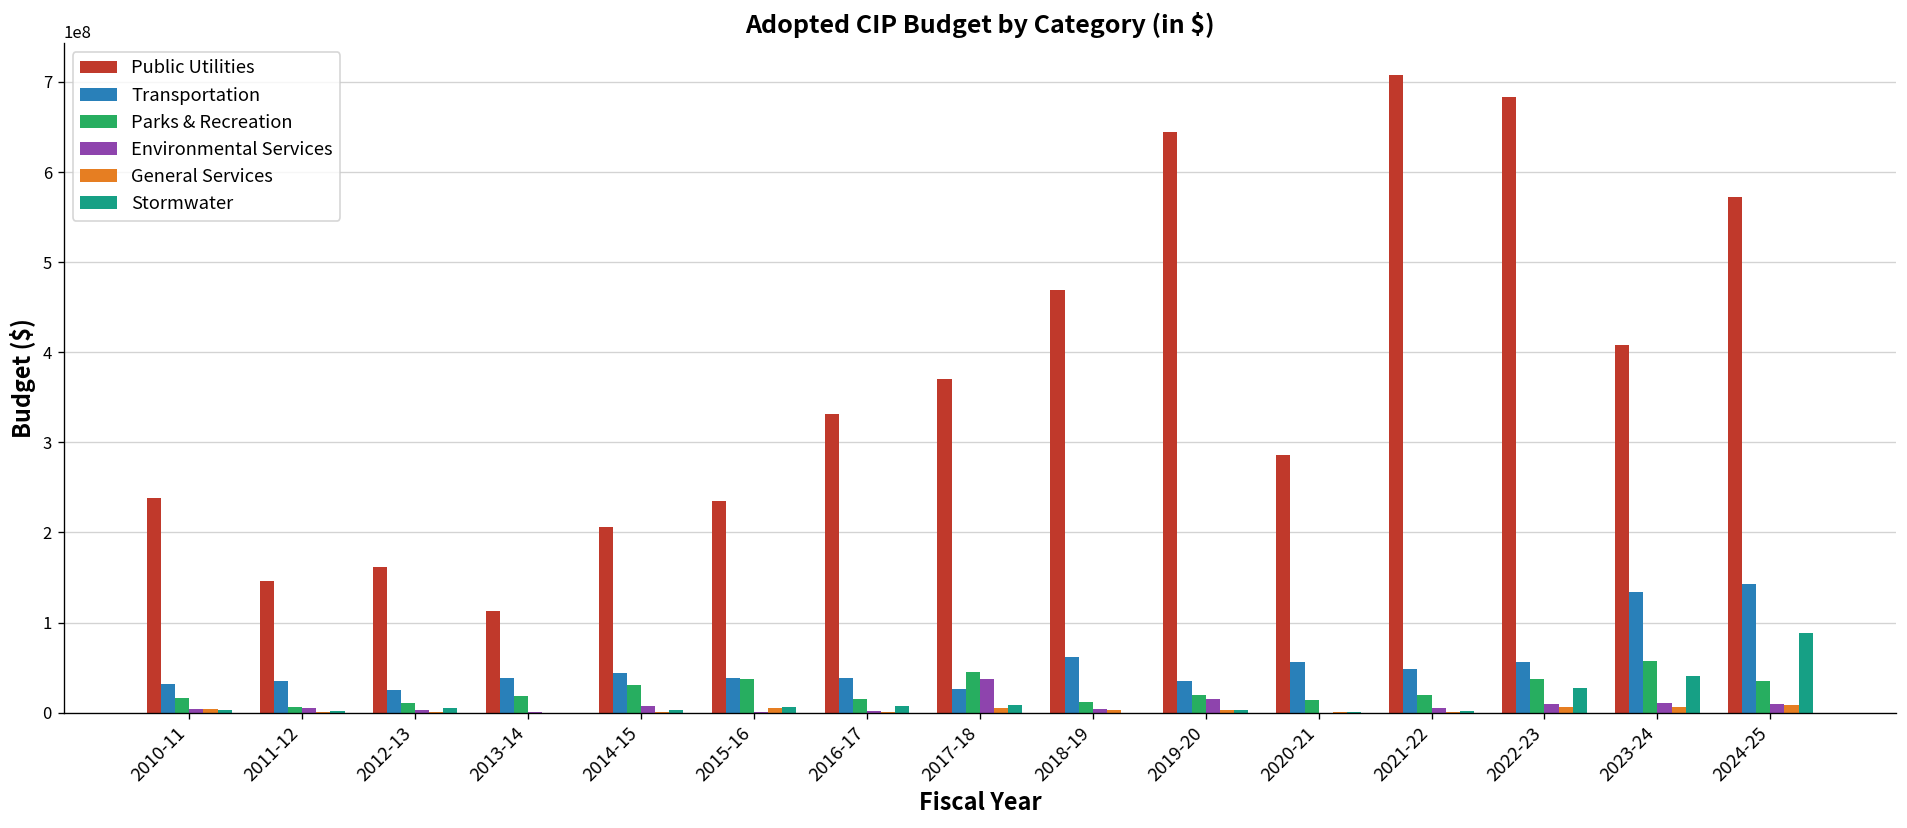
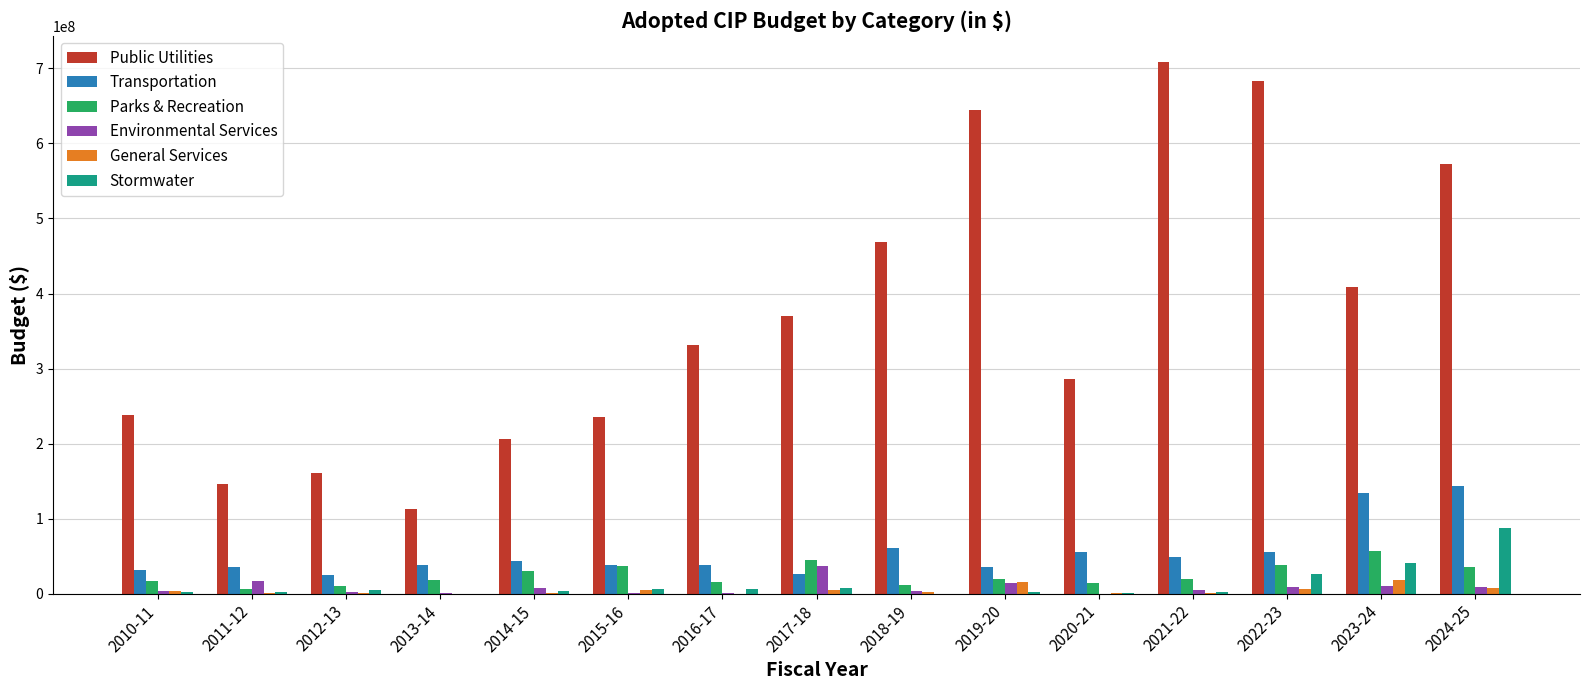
  {
    "Public Utilities": {
      "2010-11": 240000000,
      "2011-12": 150000000,
      "2012-13": 160000000,
      "2013-14": 110000000,
      "2014-15": 210000000,
      "2015-16": 230000000,
      "2016-17": 330000000,
      "2017-18": 370000000,
      "2018-19": 470000000,
      "2019-20": 640000000,
      "2020-21": 290000000,
      "2021-22": 710000000,
      "2022-23": 680000000,
      "2023-24": 410000000,
      "2024-25": 570000000
    },
    "Transportation": {
      "2010-11": 30000000,
      "2011-12": 40000000,
      "2012-13": 20000000,
      "2013-14": 40000000,
      "2014-15": 40000000,
      "2015-16": 40000000,
      "2016-17": 40000000,
      "2017-18": 30000000,
      "2018-19": 60000000,
      "2019-20": 40000000,
      "2020-21": 60000000,
      "2021-22": 50000000,
      "2022-23": 60000000,
      "2023-24": 130000000,
      "2024-25": 140000000
    },
    "Environmental Services": {
      "2010-11": 0,
-     "2011-12": 10000000,
+     "2011-12": 20000000,
      "2014-15": 10000000,
      "2017-18": 40000000,
      "2018-19": 0,
      "2019-20": 10000000,
      "2020-21": 0,
      "2021-22": 10000000,
      "2022-23": 10000000,
      "2023-24": 10000000,
      "2024-25": 10000000
    },
    "General Services": {
      "2010-11": 0,
      "2013-14": 0,
      "2015-16": 10000000,
      "2017-18": 0,
-     "2019-20": 0,
+     "2019-20": 20000000,
      "2022-23": 10000000,
-     "2023-24": 10000000,
+     "2023-24": 20000000,
      "2024-25": 10000000
    }
  }
